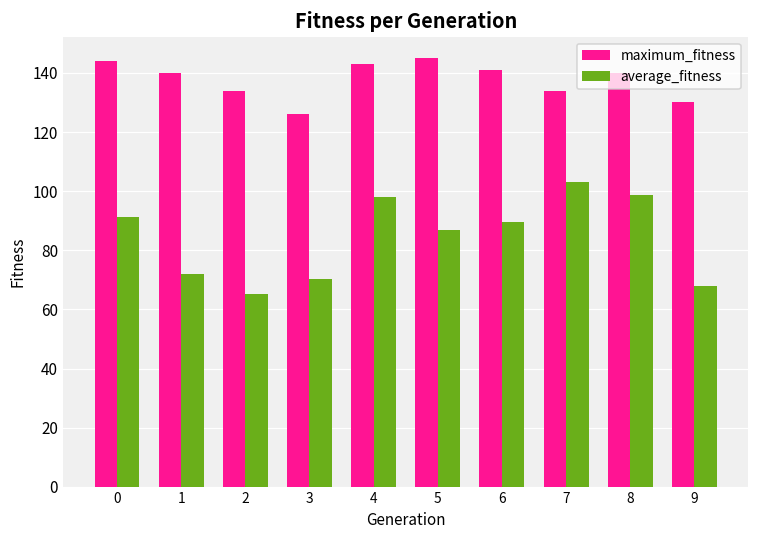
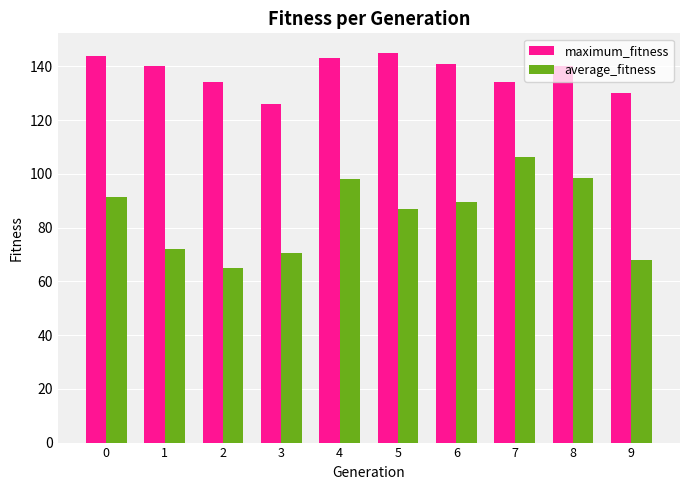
  {
    "maximum_fitness": {
      "0": 144,
      "1": 140,
      "2": 134,
      "3": 126,
      "4": 143,
      "5": 145,
      "6": 141,
      "7": 134,
      "9": 130
    },
    "average_fitness": {
      "0": 91,
      "1": 72,
      "2": 65,
      "3": 70,
      "4": 98,
      "5": 87,
      "6": 90,
-     "7": 103,
+     "7": 106,
      "8": 99,
      "9": 68
    }
  }
